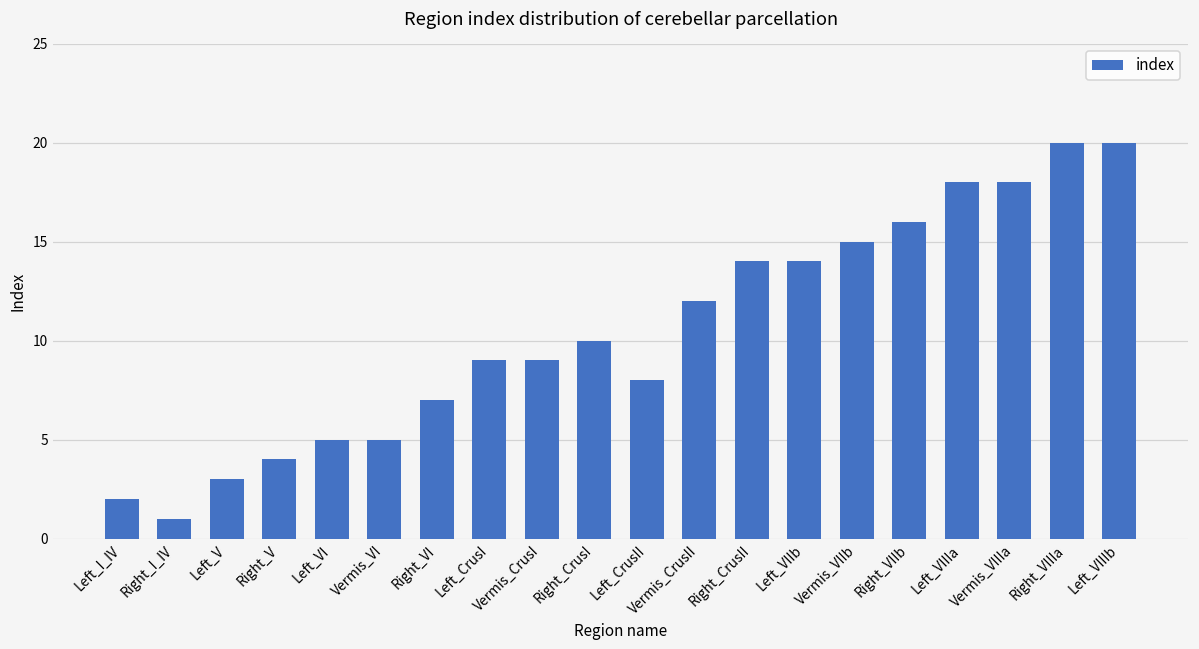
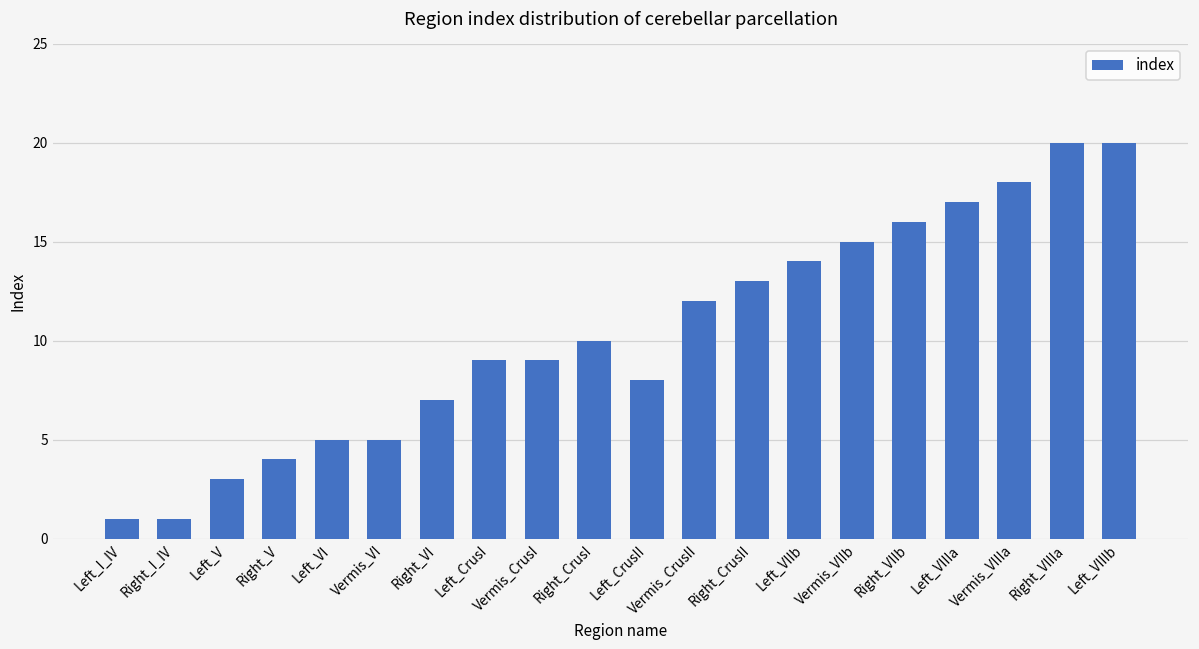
  {
-   "Left_I_IV": 2,
+   "Left_I_IV": 1,
    "Right_I_IV": 1,
    "Left_V": 3,
    "Right_V": 4,
    "Left_VI": 5,
    "Vermis_VI": 5,
    "Right_VI": 7,
    "Left_CrusI": 9,
    "Vermis_CrusI": 9,
    "Right_CrusI": 10,
    "Left_CrusII": 8,
    "Vermis_CrusII": 12,
-   "Right_CrusII": 14,
+   "Right_CrusII": 13,
    "Left_VIIb": 14,
    "Vermis_VIIb": 15,
    "Right_VIIb": 16,
-   "Left_VIIIa": 18,
+   "Left_VIIIa": 17,
    "Vermis_VIIIa": 18,
    "Right_VIIIa": 20,
    "Left_VIIIb": 20
  }
